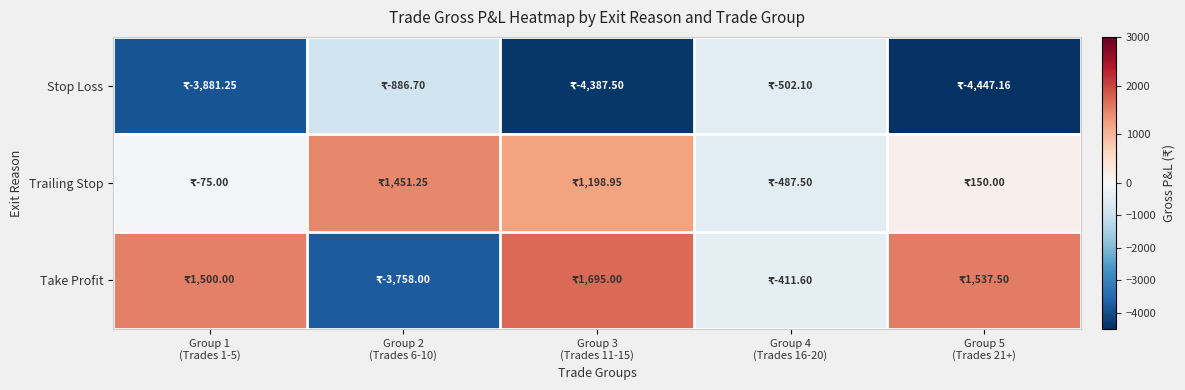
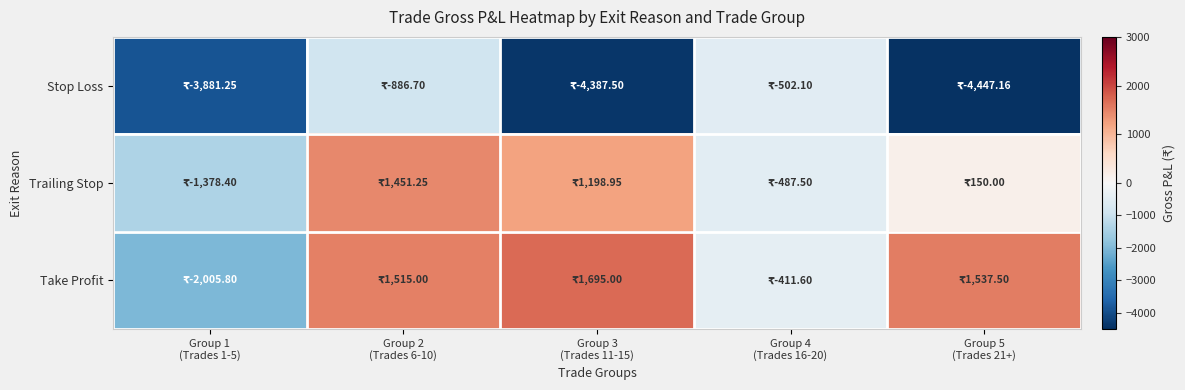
  {
    "Stop Loss": {
      "Group 1 (Trades 1-5)": "-3,881.25",
      "Group 2 (Trades 6-10)": "-886.70",
      "Group 3 (Trades 11-15)": "-4,387.50",
      "Group 4 (Trades 16-20)": "-502.10",
      "Group 5 (Trades 21+)": "-4,447.16"
    },
    "Trailing Stop": {
-     "Group 1 (Trades 1-5)": "-75.00",
+     "Group 1 (Trades 1-5)": "-1,378.40",
      "Group 2 (Trades 6-10)": "1,451.25",
      "Group 3 (Trades 11-15)": "1,198.95",
      "Group 4 (Trades 16-20)": "-487.50",
      "Group 5 (Trades 21+)": "150.00"
    },
    "Take Profit": {
-     "Group 1 (Trades 1-5)": "1,500.00",
-     "Group 2 (Trades 6-10)": "-3,758.00",
+     "Group 1 (Trades 1-5)": "-2,005.80",
+     "Group 2 (Trades 6-10)": "1,515.00",
      "Group 3 (Trades 11-15)": "1,695.00",
      "Group 4 (Trades 16-20)": "-411.60",
      "Group 5 (Trades 21+)": "1,537.50"
    }
  }
